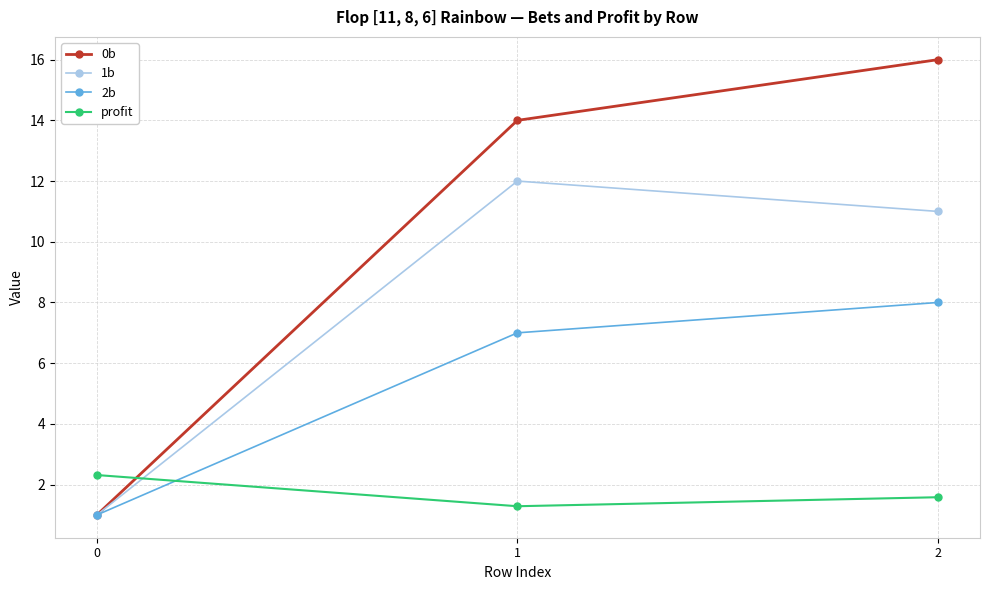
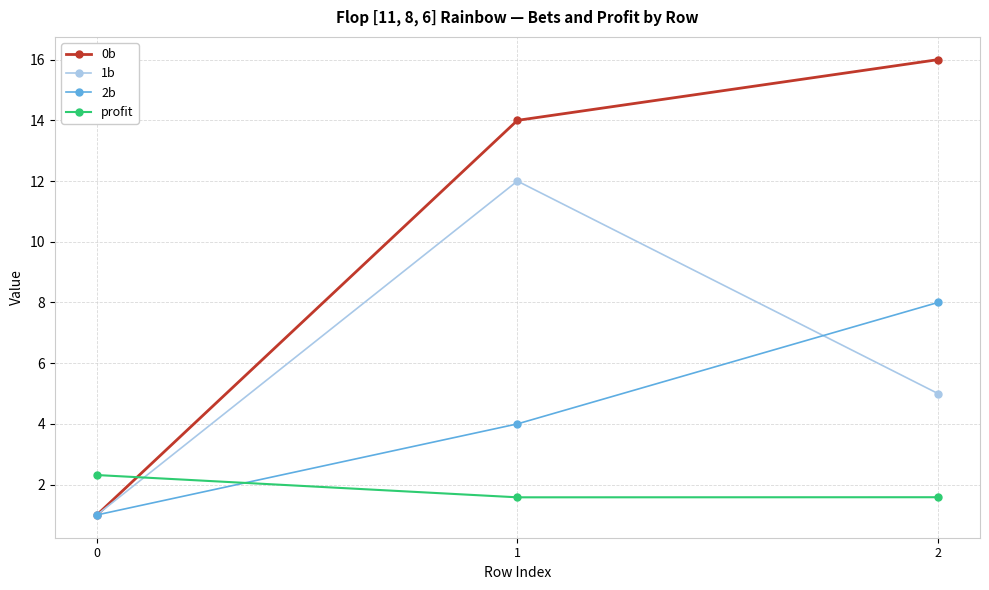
  {
    "0b": {
      "1": 14.0,
      "2": 16.0
    },
    "1b": {
      "1": 12,
-     "2": 11
+     "2": 5
    },
    "2b": {
-     "1": 7,
+     "1": 4,
      "2": 8
    },
    "profit": {
      "0": 2.3,
-     "1": 1.3,
+     "1": 1.6,
      "2": 1.6
    }
  }
